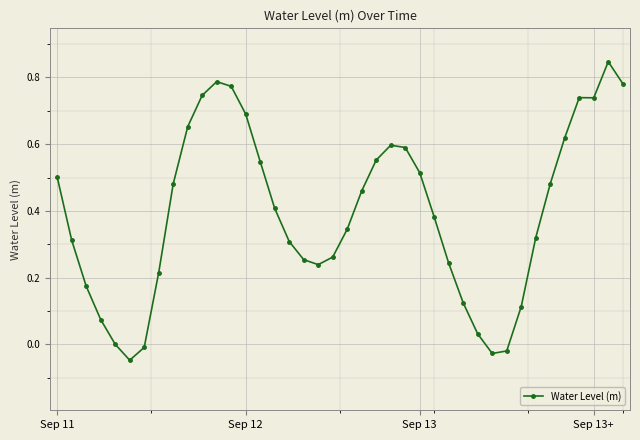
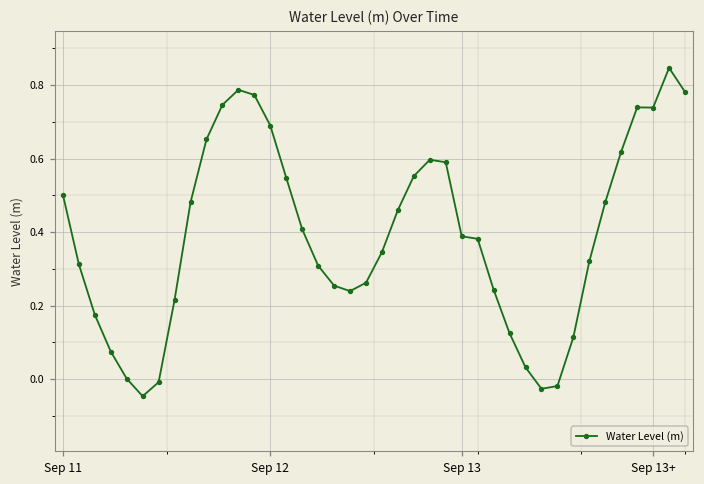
  {
    "Sep 11": 0.50,
    "Sep 12": 0.69,
-   "Sep 13": 0.51,
+   "Sep 13": 0.39,
    "Sep 13+": 0.74
  }
